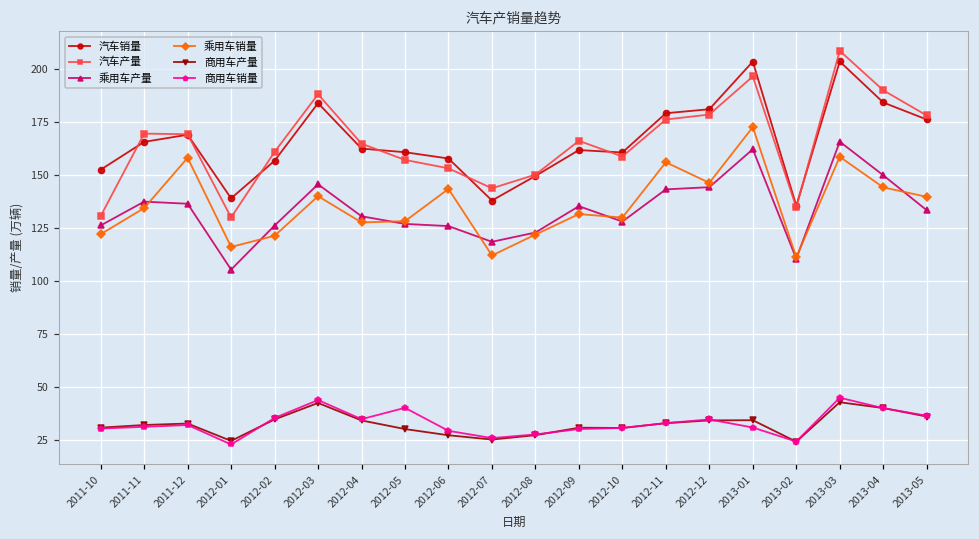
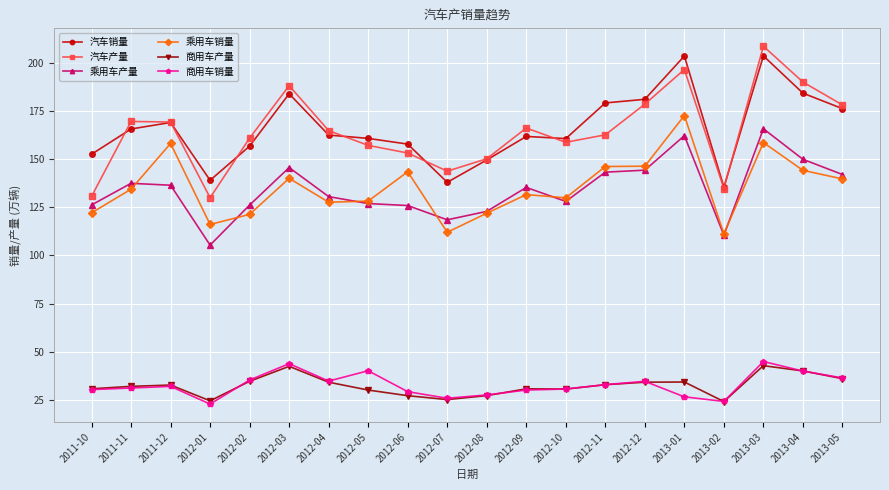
  {
    "汽车产量": {
      "2011-10": 131,
      "2011-11": 169,
      "2012-01": 130,
      "2012-02": 161,
      "2012-03": 188,
      "2012-04": 165,
      "2012-05": 157,
      "2012-06": 153,
      "2012-07": 144,
      "2012-09": 166,
      "2012-10": 159,
-     "2012-11": 176,
+     "2012-11": 163,
      "2012-12": 178,
      "2013-01": 196,
      "2013-03": 209,
      "2013-04": 190,
      "2013-05": 178
    },
    "乘用车产量": {
      "2011-10": 126,
      "2011-11": 137,
      "2011-12": 136,
      "2012-01": 105,
      "2012-02": 126,
      "2012-03": 146,
      "2012-04": 131,
      "2012-06": 126,
      "2012-07": 118,
      "2012-09": 135,
      "2012-10": 128,
      "2012-11": 143,
      "2012-12": 144,
      "2013-01": 162,
      "2013-03": 166,
      "2013-04": 150,
-     "2013-05": 133
+     "2013-05": 142
    },
    "乘用车销量": {
      "2011-10": 122,
      "2011-11": 134,
      "2011-12": 158,
      "2012-01": 116,
      "2012-02": 121,
      "2012-03": 140,
      "2012-04": 128,
      "2012-06": 143,
      "2012-07": 112,
      "2012-09": 132,
      "2012-10": 130,
-     "2012-11": 156,
+     "2012-11": 146,
      "2012-12": 146,
      "2013-01": 173,
      "2013-03": 159,
      "2013-04": 144,
      "2013-05": 140
    },
    "商用车销量": {
      "2012-01": 23,
      "2012-03": 44,
      "2012-05": 40,
      "2012-06": 29,
-     "2013-01": 31,
+     "2013-01": 27,
      "2013-03": 45
    }
  }
